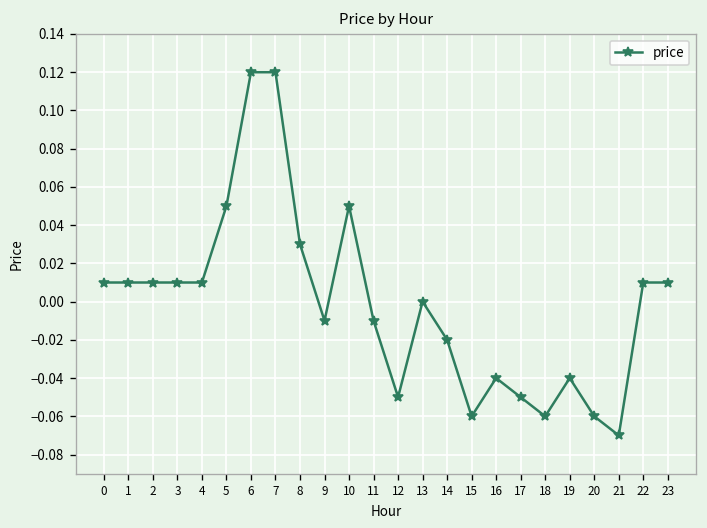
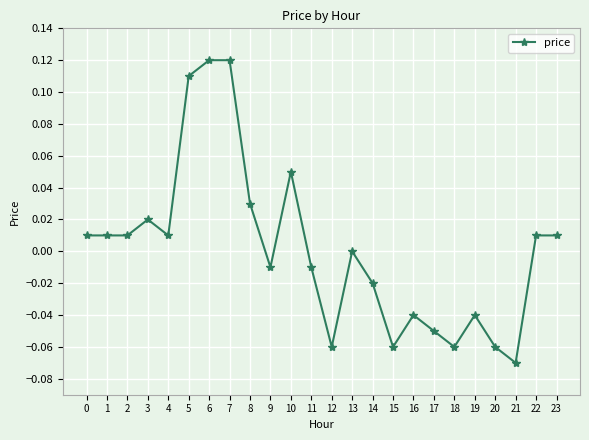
  {
    "0": 0.01,
    "1": 0.01,
    "2": 0.01,
-   "3": 0.01,
+   "3": 0.02,
    "4": 0.01,
-   "5": 0.05,
+   "5": 0.11,
    "6": 0.12,
    "7": 0.12,
    "8": 0.03,
    "9": -0.01,
    "10": 0.05,
    "11": -0.01,
-   "12": -0.05,
+   "12": -0.06,
    "13": 0.00,
    "14": -0.02,
    "15": -0.06,
    "16": -0.04,
    "17": -0.05,
    "18": -0.06,
    "19": -0.04,
    "20": -0.06,
    "21": -0.07,
    "22": 0.01,
    "23": 0.01
  }
